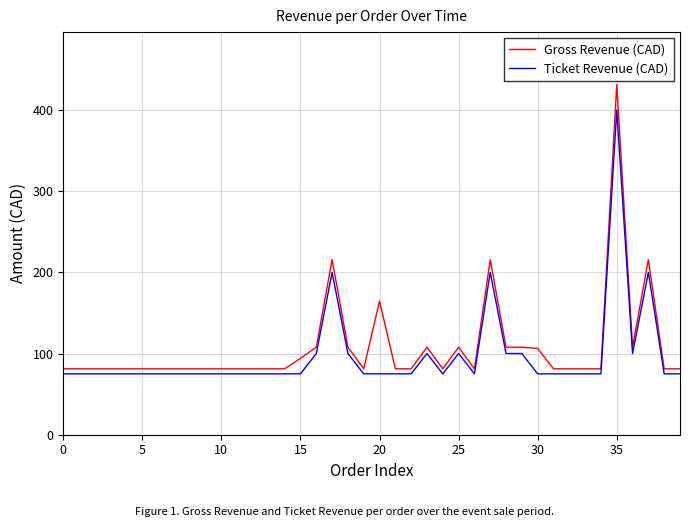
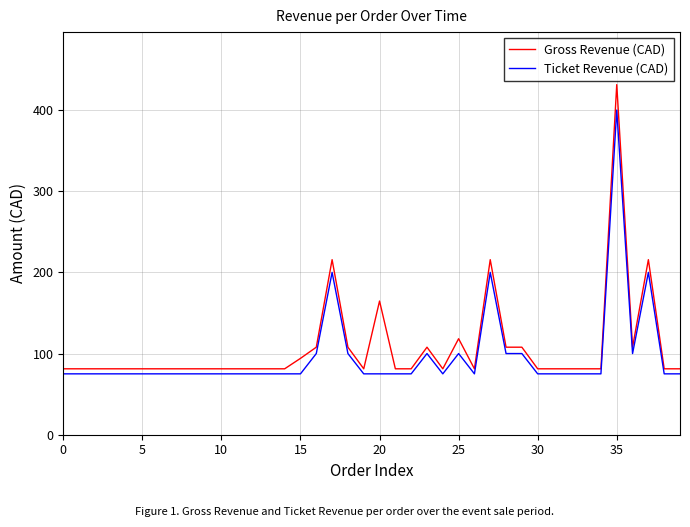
  {
    "Gross Revenue (CAD)": {
      "0": 80,
      "5": 80,
      "10": 80,
      "15": 90,
      "20": 160,
-     "25": 110,
-     "30": 110,
+     "25": 120,
+     "30": 80,
      "35": 430
    },
    "Ticket Revenue (CAD)": {
      "0": 80,
      "5": 80,
      "10": 80,
      "15": 80,
      "20": 80,
      "25": 100,
      "30": 80,
      "35": 400
    }
  }
